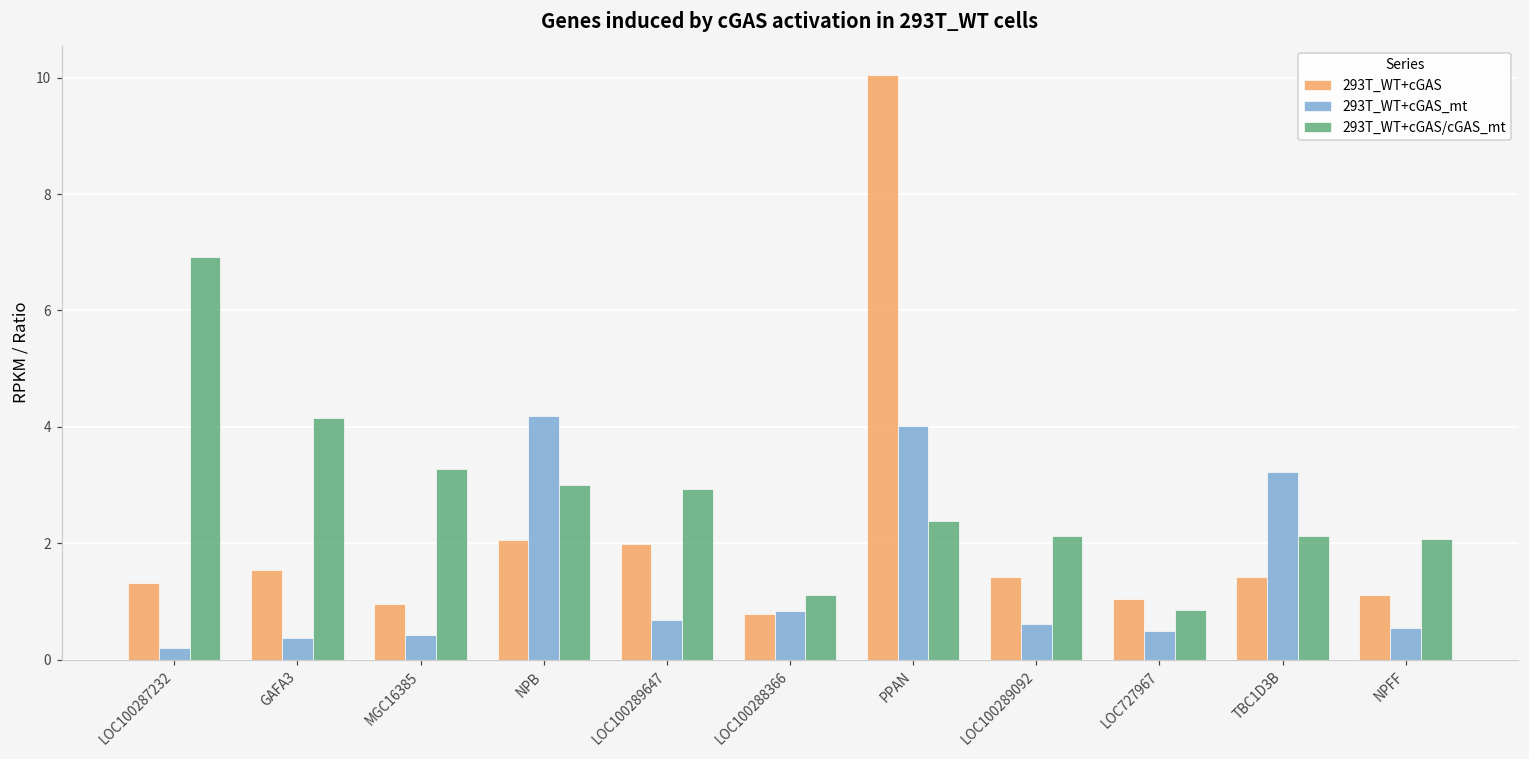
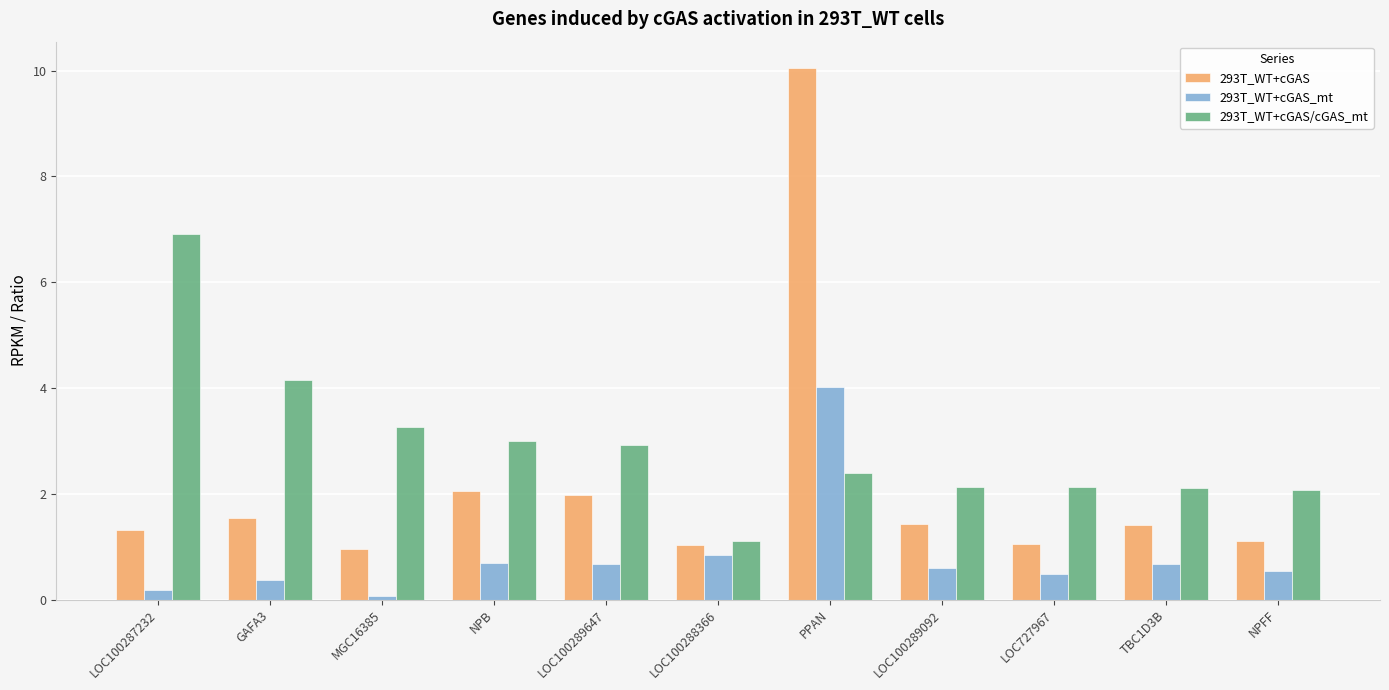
  {
    "293T_WT+cGAS": {
      "LOC100287232": 1.3,
      "GAFA3": 1.5,
      "MGC16385": 1.0,
      "NPB": 2.1,
      "LOC100289647": 2.0,
-     "LOC100288366": 0.8,
+     "LOC100288366": 1.0,
      "PPAN": 10.0,
      "LOC100289092": 1.4,
      "LOC727967": 1.0,
      "TBC1D3B": 1.4,
      "NPFF": 1.1
    },
    "293T_WT+cGAS_mt": {
      "LOC100287232": 0.2,
      "GAFA3": 0.4,
-     "MGC16385": 0.4,
-     "NPB": 4.2,
+     "MGC16385": 0.1,
+     "NPB": 0.7,
      "LOC100289647": 0.7,
      "LOC100288366": 0.8,
      "PPAN": 4.0,
      "LOC100289092": 0.6,
      "LOC727967": 0.5,
-     "TBC1D3B": 3.2,
+     "TBC1D3B": 0.7,
      "NPFF": 0.5
    },
    "293T_WT+cGAS/cGAS_mt": {
      "LOC100287232": 6.9,
      "GAFA3": 4.2,
      "MGC16385": 3.3,
      "NPB": 3.0,
      "LOC100289647": 2.9,
      "LOC100288366": 1.1,
      "PPAN": 2.4,
      "LOC100289092": 2.1,
-     "LOC727967": 0.8,
+     "LOC727967": 2.1,
      "TBC1D3B": 2.1,
      "NPFF": 2.1
    }
  }
